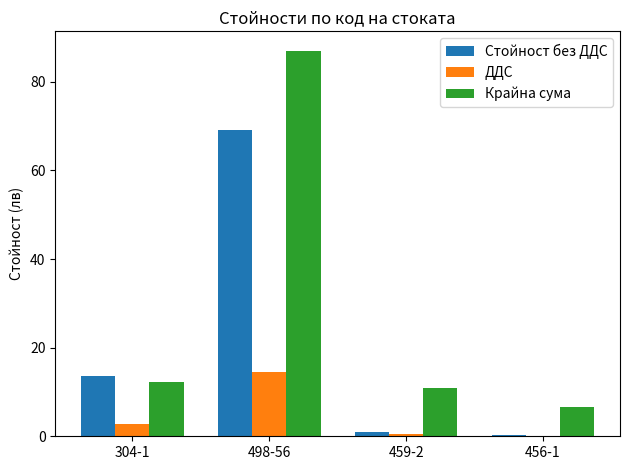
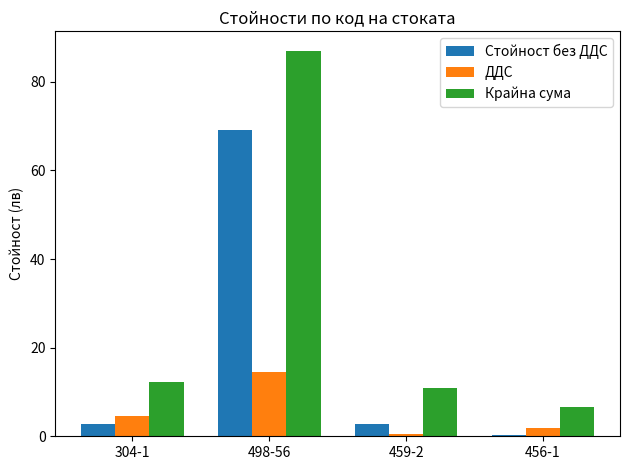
  {
    "Стойност без ДДС": {
-     "304-1": 14,
+     "304-1": 3,
      "498-56": 69,
-     "459-2": 1
+     "459-2": 3
    },
    "ДДС": {
-     "304-1": 3,
+     "304-1": 5,
      "498-56": 15,
      "459-2": 1,
-     "456-1": 0
+     "456-1": 2
    },
    "Крайна сума": {
      "304-1": 12,
      "498-56": 87,
      "459-2": 11,
      "456-1": 7
    }
  }
